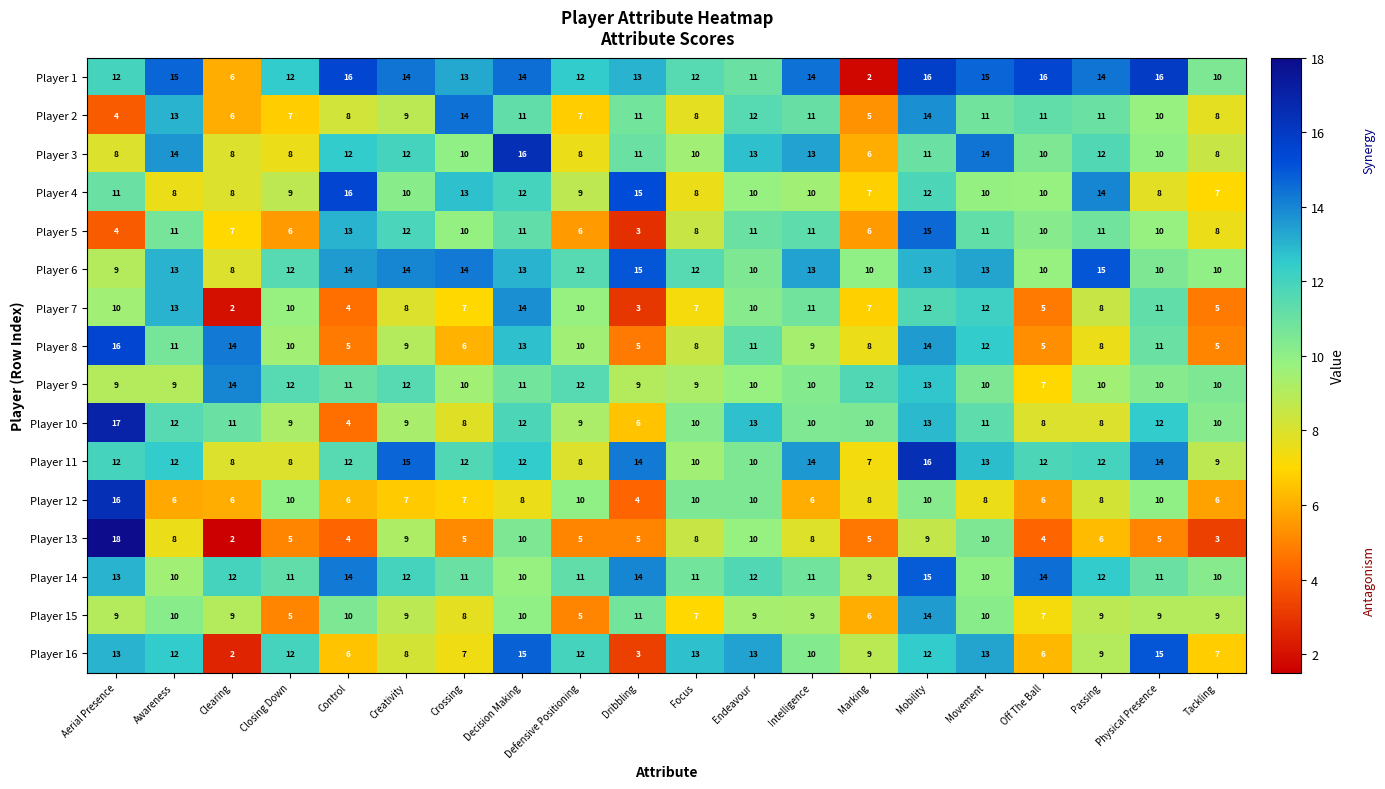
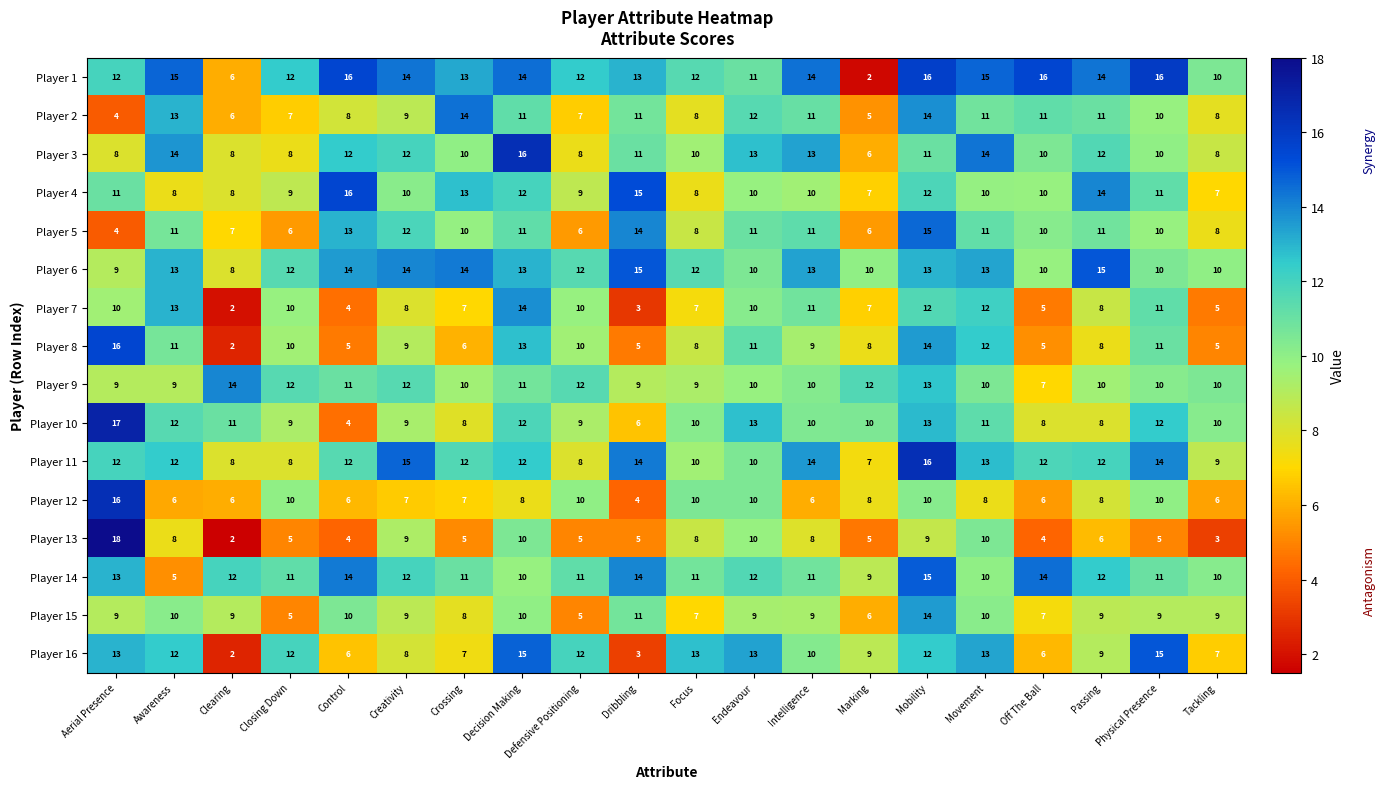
  {
    "Player 4": {
      "Aerial Presence": 11,
      "Awareness": 8,
      "Clearing": 8,
      "Closing Down": 9,
      "Control": 16,
      "Creativity": 10,
      "Crossing": 13,
      "Decision Making": 12,
      "Defensive Positioning": 9,
      "Dribbling": 15,
      "Focus": 8,
      "Endeavour": 10,
      "Intelligence": 10,
      "Marking": 7,
      "Mobility": 12,
      "Movement": 10,
      "Off The Ball": 10,
      "Passing": 14,
-     "Physical Presence": 8,
+     "Physical Presence": 11,
      "Tackling": 7
    },
    "Player 5": {
      "Aerial Presence": 4,
      "Awareness": 11,
      "Clearing": 7,
      "Closing Down": 6,
      "Control": 13,
      "Creativity": 12,
      "Crossing": 10,
      "Decision Making": 11,
      "Defensive Positioning": 6,
-     "Dribbling": 3,
+     "Dribbling": 14,
      "Focus": 8,
      "Endeavour": 11,
      "Intelligence": 11,
      "Marking": 6,
      "Mobility": 15,
      "Movement": 11,
      "Off The Ball": 10,
      "Passing": 11,
      "Physical Presence": 10,
      "Tackling": 8
    },
    "Player 8": {
      "Aerial Presence": 16,
      "Awareness": 11,
-     "Clearing": 14,
+     "Clearing": 2,
      "Closing Down": 10,
      "Control": 5,
      "Creativity": 9,
      "Crossing": 6,
      "Decision Making": 13,
      "Defensive Positioning": 10,
      "Dribbling": 5,
      "Focus": 8,
      "Endeavour": 11,
      "Intelligence": 9,
      "Marking": 8,
      "Mobility": 14,
      "Movement": 12,
      "Off The Ball": 5,
      "Passing": 8,
      "Physical Presence": 11,
      "Tackling": 5
    },
    "Player 14": {
      "Aerial Presence": 13,
-     "Awareness": 10,
+     "Awareness": 5,
      "Clearing": 12,
      "Closing Down": 11,
      "Control": 14,
      "Creativity": 12,
      "Crossing": 11,
      "Decision Making": 10,
      "Defensive Positioning": 11,
      "Dribbling": 14,
      "Focus": 11,
      "Endeavour": 12,
      "Intelligence": 11,
      "Marking": 9,
      "Mobility": 15,
      "Movement": 10,
      "Off The Ball": 14,
      "Passing": 12,
      "Physical Presence": 11,
      "Tackling": 10
    }
  }
